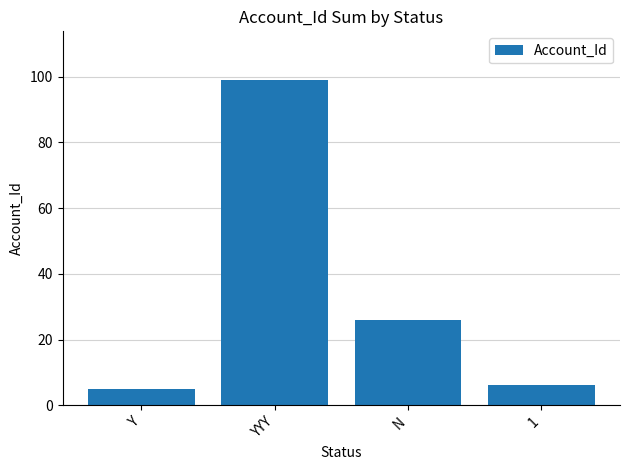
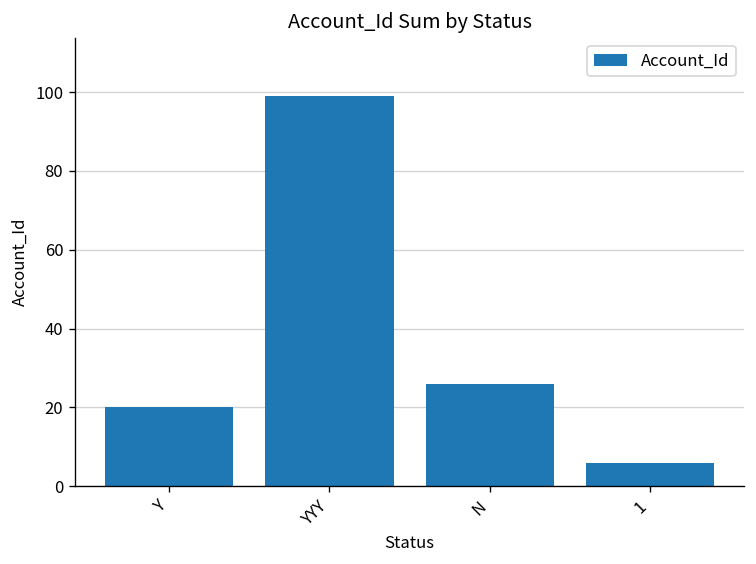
  {
-   "Y": 5,
+   "Y": 20,
    "YYY": 99,
    "N": 26,
    "1": 6
  }
